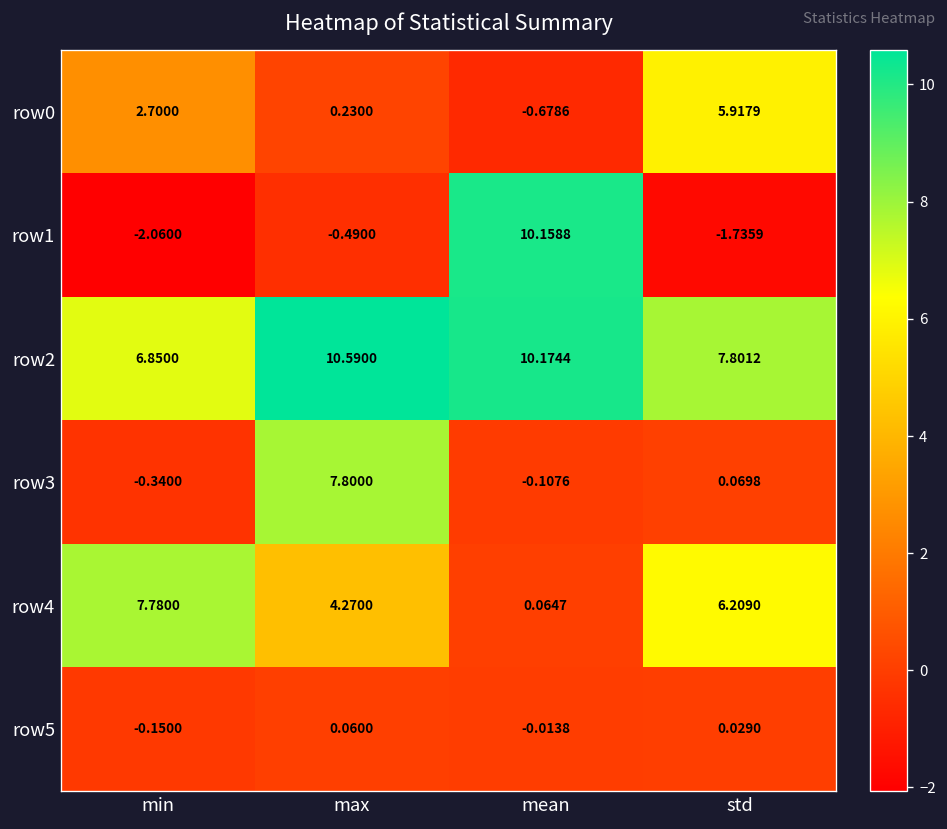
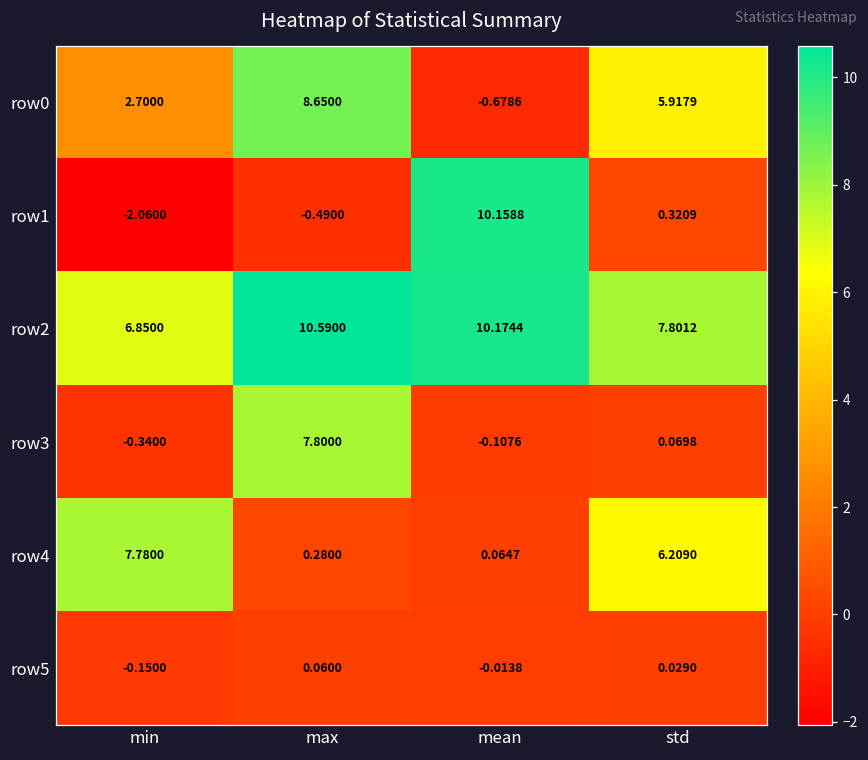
  {
    "row0": {
      "min": 2.7000,
-     "max": 0.2300,
+     "max": 8.6500,
      "mean": -0.6786,
      "std": 5.9179
    },
    "row1": {
      "min": -2.0600,
      "max": -0.4900,
      "mean": 10.1588,
-     "std": -1.7359
+     "std": 0.3209
    },
    "row2": {
      "min": 6.8500,
      "max": 10.5900,
      "mean": 10.1744,
      "std": 7.8012
    },
    "row3": {
      "min": -0.3400,
      "max": 7.8000,
      "mean": -0.1076,
      "std": 0.0698
    },
    "row4": {
      "min": 7.7800,
-     "max": 4.2700,
+     "max": 0.2800,
      "mean": 0.0647,
      "std": 6.2090
    },
    "row5": {
      "min": -0.1500,
      "max": 0.0600,
      "mean": -0.0138,
      "std": 0.0290
    }
  }
